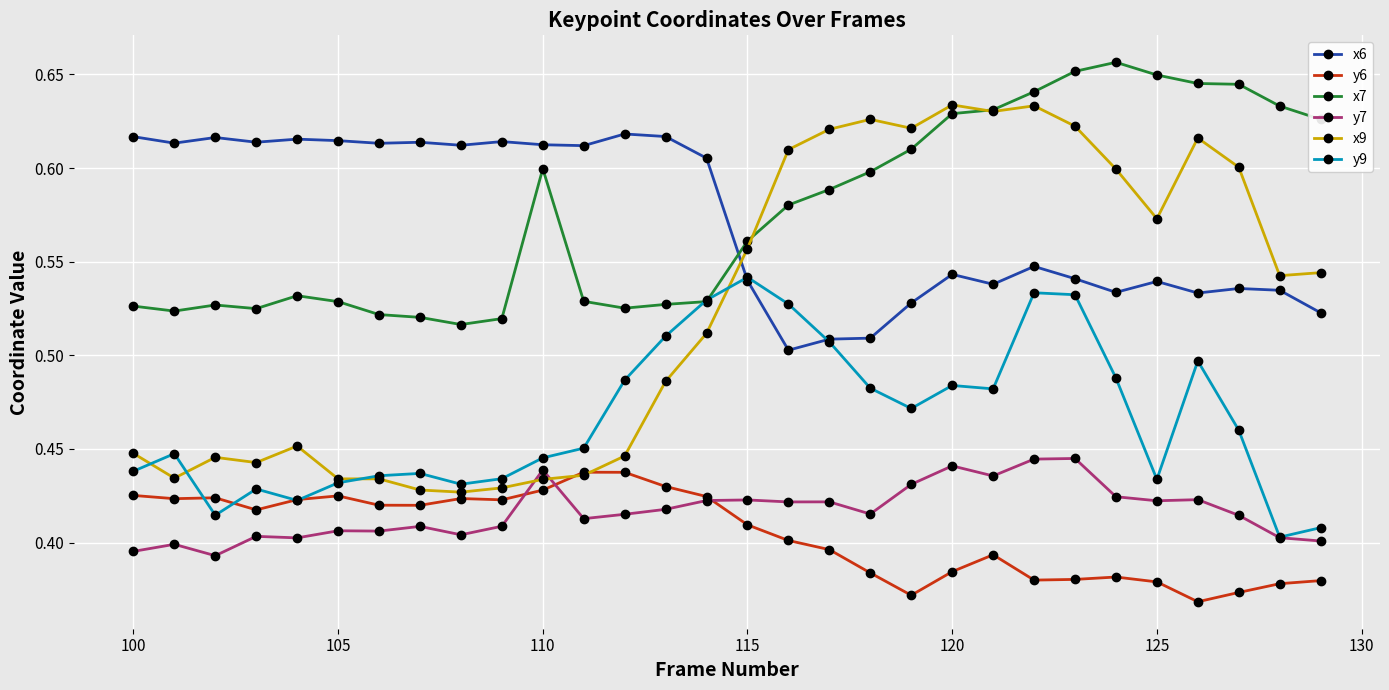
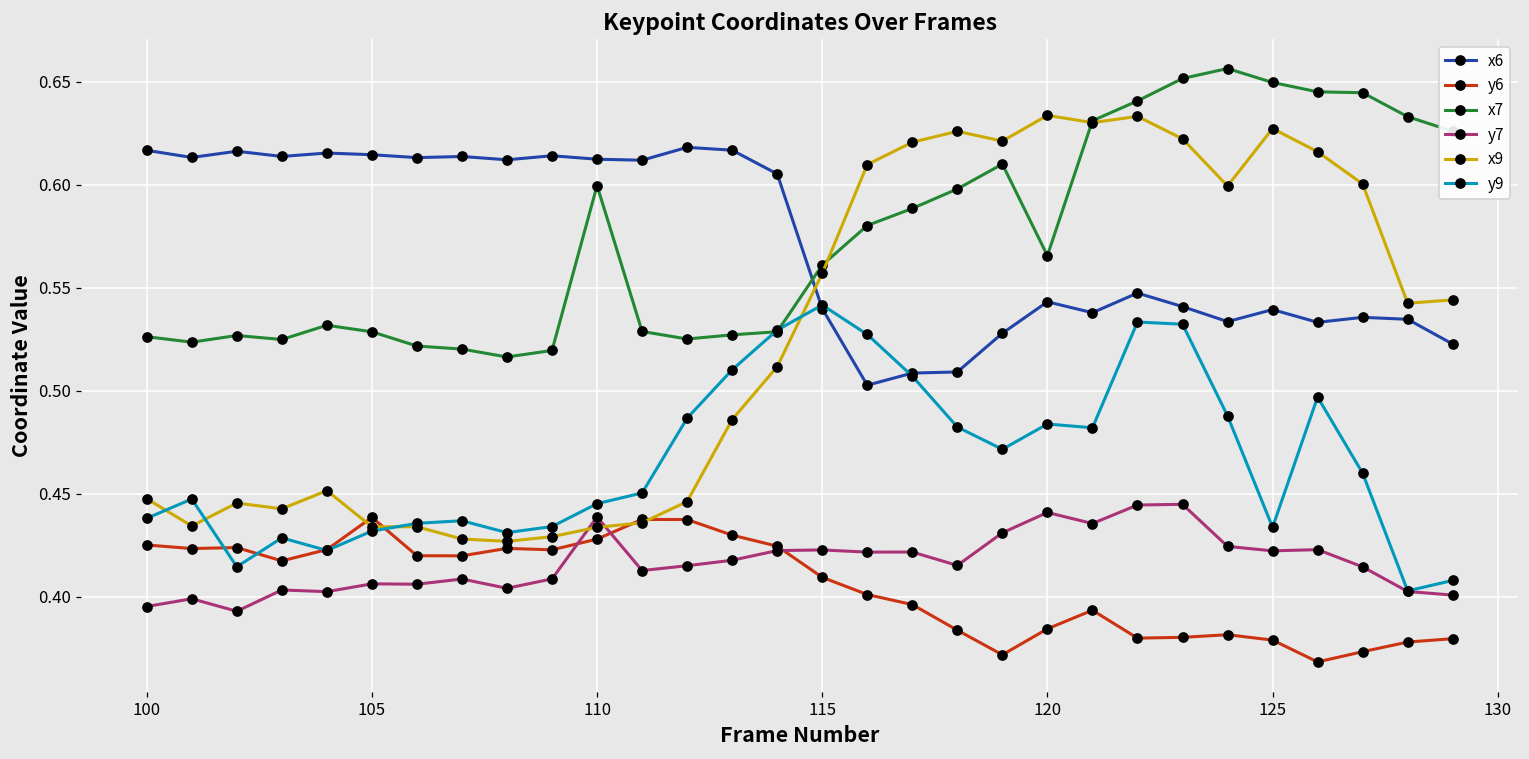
  {
    "x6": {
      "100": 0.617,
      "105": 0.615,
      "110": 0.612,
      "115": 0.540,
      "120": 0.543,
      "125": 0.539
    },
    "y6": {
      "100": 0.425,
-     "105": 0.425,
+     "105": 0.439,
      "110": 0.428,
      "115": 0.409,
      "120": 0.384,
      "125": 0.379
    },
    "x7": {
      "100": 0.526,
      "105": 0.529,
      "110": 0.600,
      "115": 0.561,
-     "120": 0.629,
+     "120": 0.566,
      "125": 0.650
    },
    "y7": {
      "100": 0.395,
      "105": 0.406,
      "110": 0.439,
      "115": 0.423,
      "120": 0.441,
      "125": 0.422
    },
    "x9": {
      "100": 0.448,
      "105": 0.434,
      "110": 0.434,
      "115": 0.557,
      "120": 0.634,
-     "125": 0.573
+     "125": 0.627
    },
    "y9": {
      "100": 0.438,
      "105": 0.432,
      "110": 0.445,
      "115": 0.542,
      "120": 0.484,
      "125": 0.434
    }
  }
